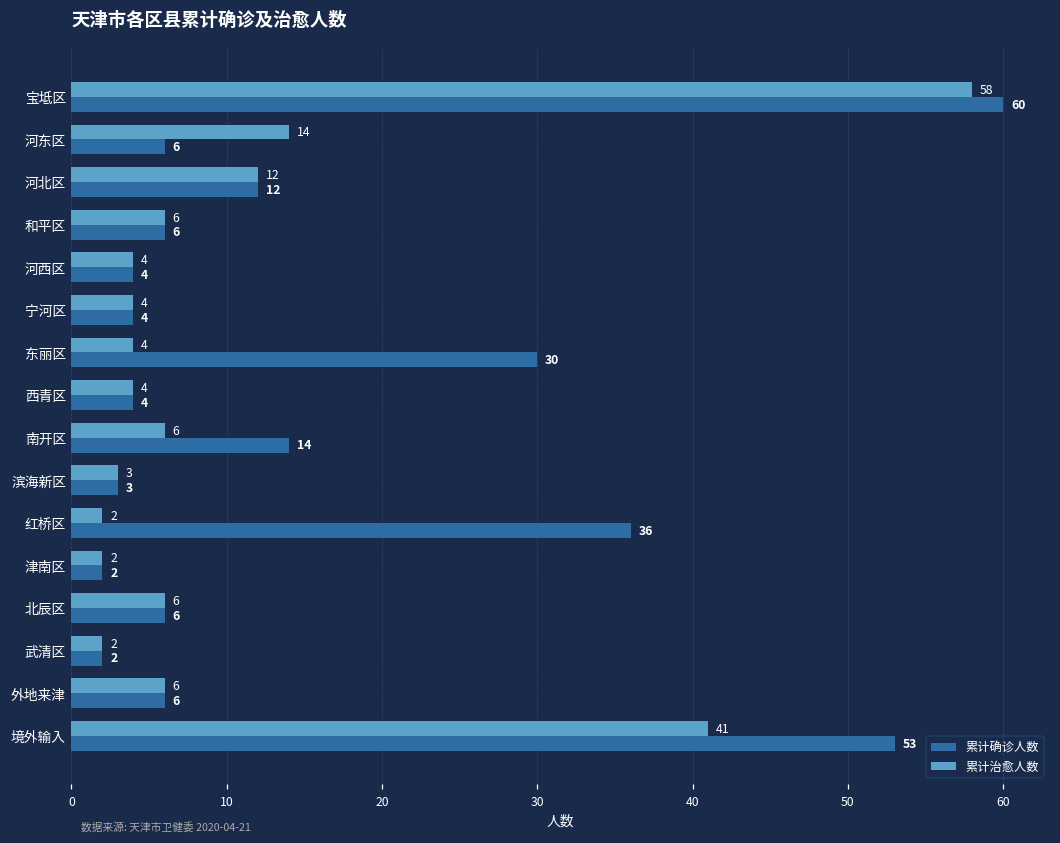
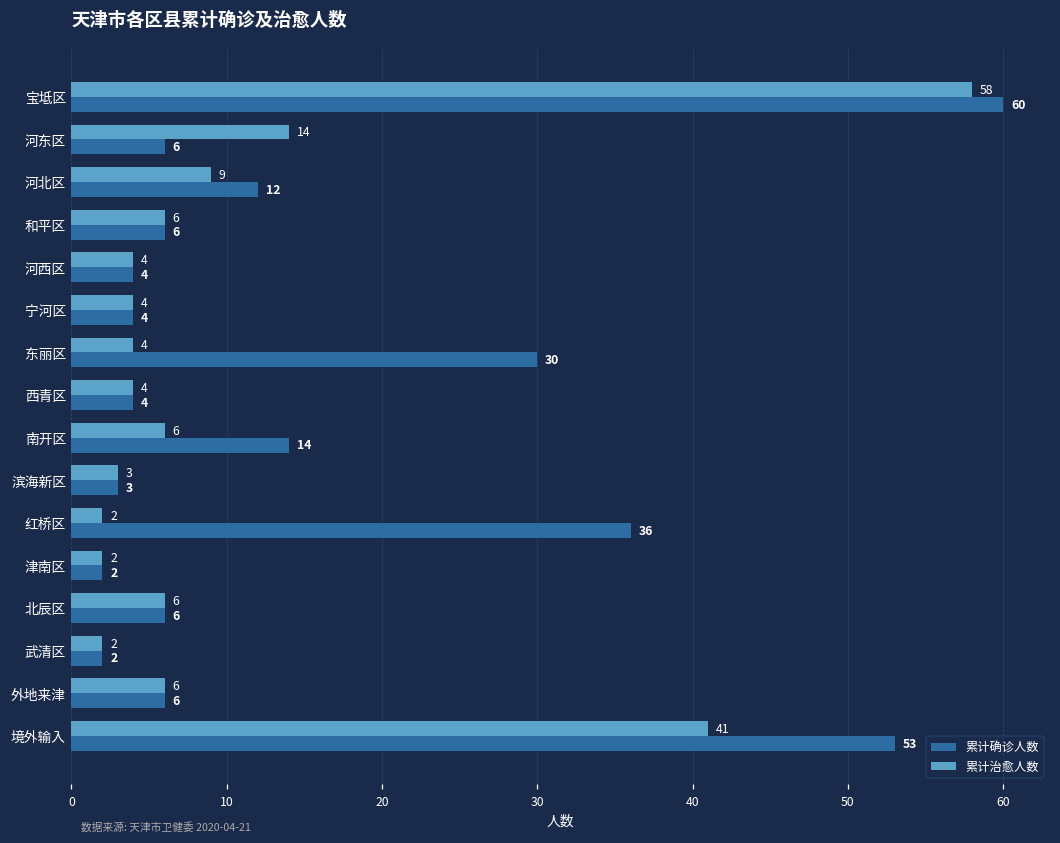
  {
    "累计确诊人数": {
      "宝坻区": 60,
      "河东区": 6,
      "河北区": 12,
      "和平区": 6,
      "河西区": 4,
      "宁河区": 4,
      "东丽区": 30,
      "西青区": 4,
      "南开区": 14,
      "滨海新区": 3,
      "红桥区": 36,
      "津南区": 2,
      "北辰区": 6,
      "武清区": 2,
      "外地来津": 6,
      "境外输入": 53
    },
    "累计治愈人数": {
      "宝坻区": 58,
      "河东区": 14,
-     "河北区": 12,
+     "河北区": 9,
      "和平区": 6,
      "河西区": 4,
      "宁河区": 4,
      "东丽区": 4,
      "西青区": 4,
      "南开区": 6,
      "滨海新区": 3,
      "红桥区": 2,
      "津南区": 2,
      "北辰区": 6,
      "武清区": 2,
      "外地来津": 6,
      "境外输入": 41
    }
  }
